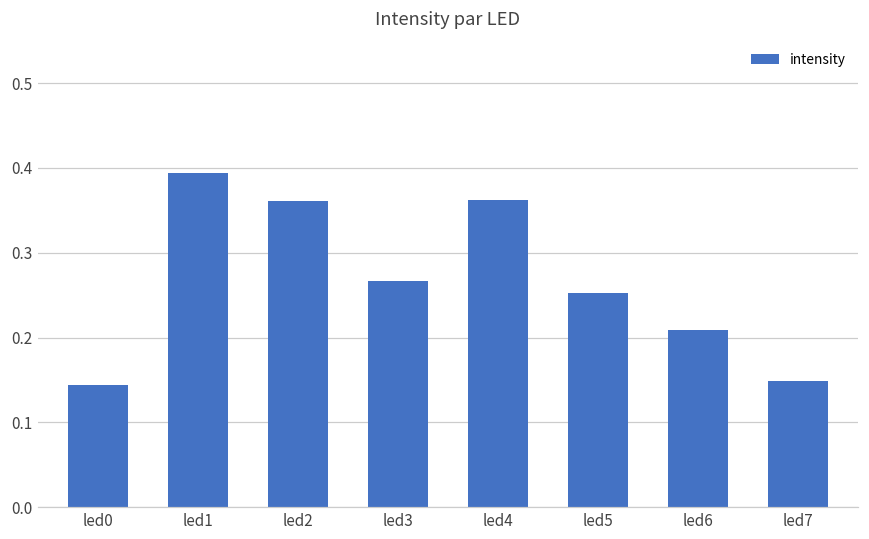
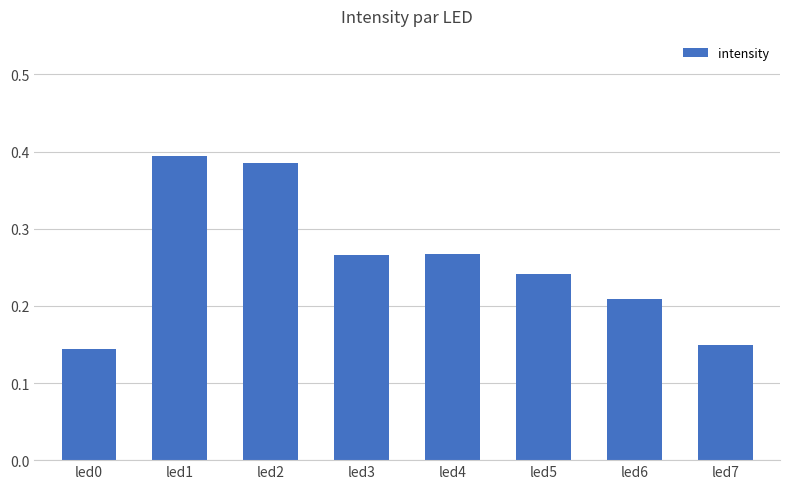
  {
    "led0": 0.14,
    "led1": 0.39,
-   "led2": 0.36,
+   "led2": 0.39,
    "led3": 0.27,
-   "led4": 0.36,
-   "led5": 0.25,
+   "led4": 0.27,
+   "led5": 0.24,
    "led6": 0.21,
    "led7": 0.15
  }
